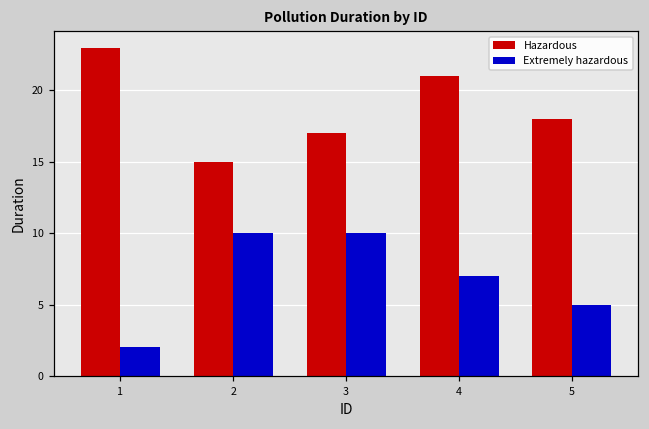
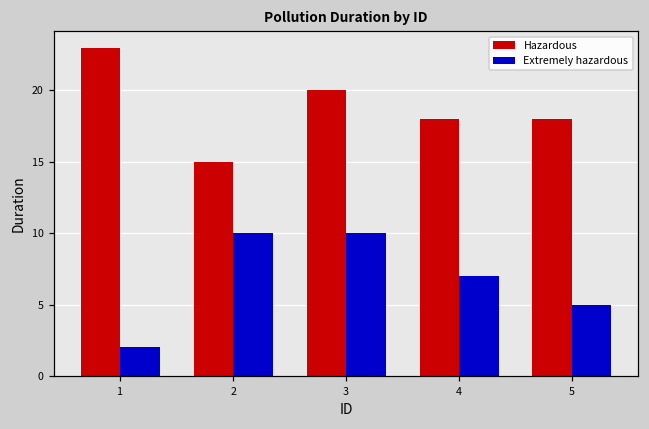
  {
    "Hazardous": {
      "1": 23,
      "2": 15,
-     "3": 17,
-     "4": 21,
+     "3": 20,
+     "4": 18,
      "5": 18
    },
    "Extremely hazardous": {
      "1": 2,
      "2": 10,
      "3": 10,
      "4": 7,
      "5": 5
    }
  }
